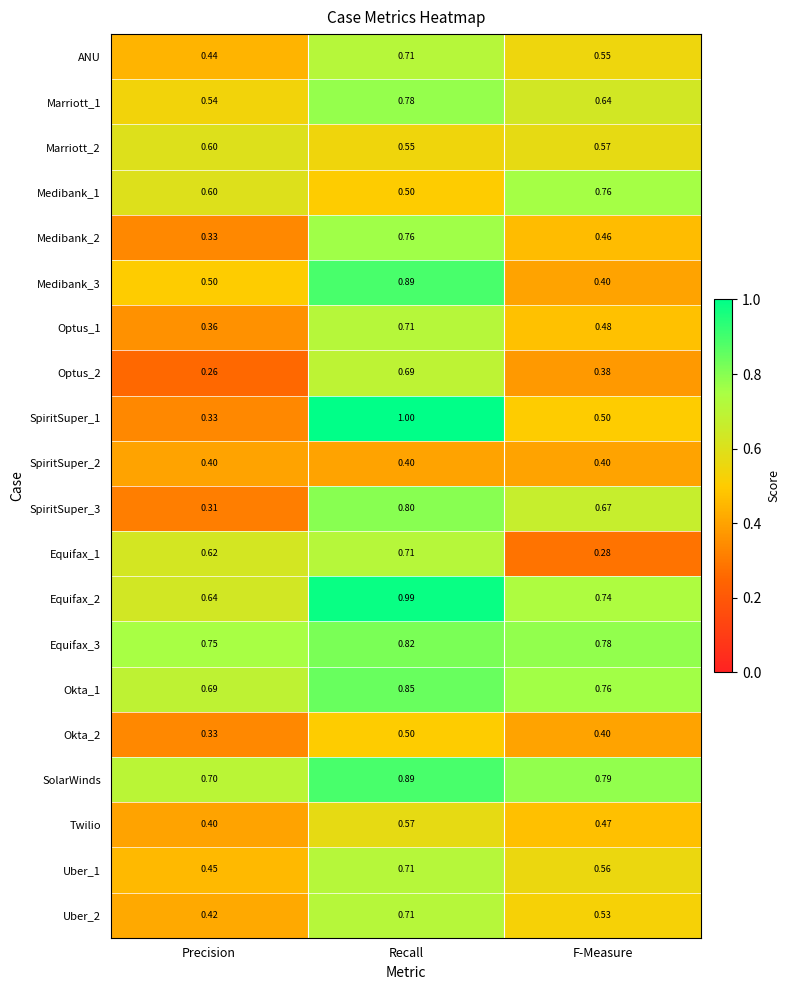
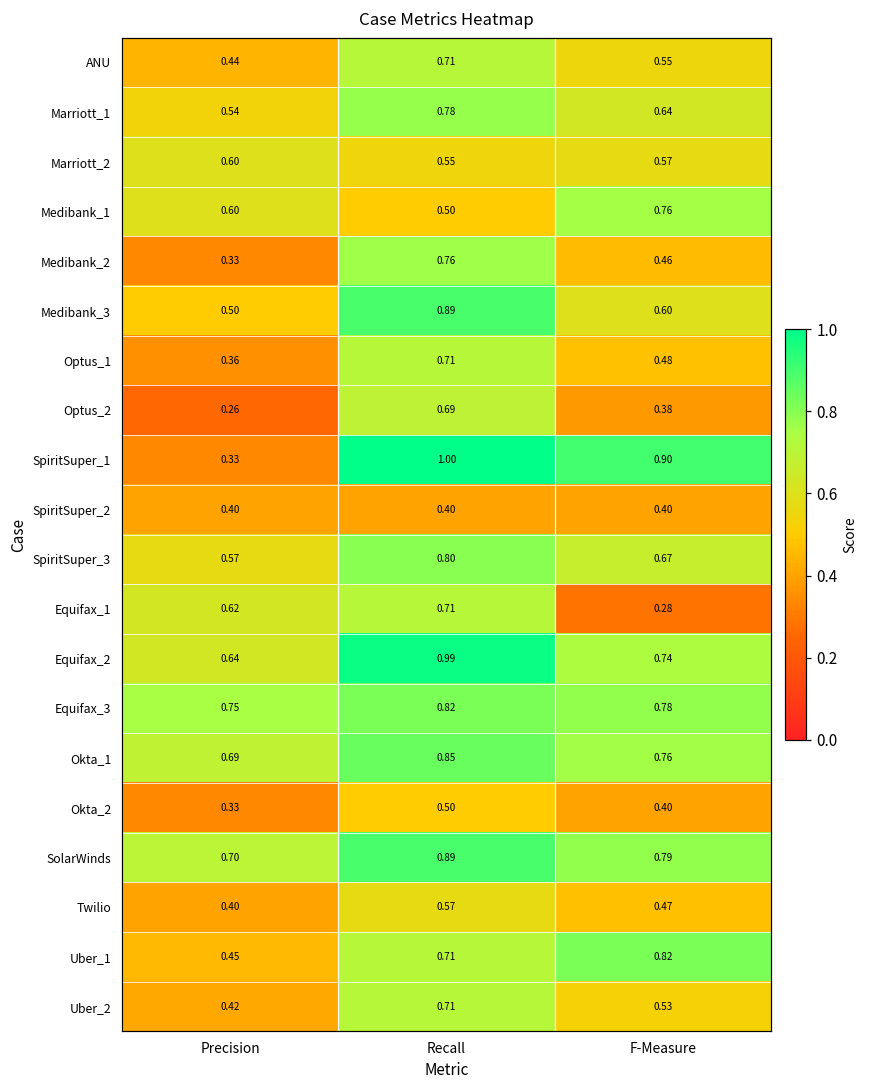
  {
    "ANU": {
      "Precision": 0.44,
      "Recall": 0.71,
      "F-Measure": 0.55
    },
    "Marriott_1": {
      "Precision": 0.54,
      "Recall": 0.78,
      "F-Measure": 0.64
    },
    "Marriott_2": {
      "Precision": 0.60,
      "Recall": 0.55,
      "F-Measure": 0.57
    },
    "Medibank_1": {
      "Precision": 0.60,
      "Recall": 0.50,
      "F-Measure": 0.76
    },
    "Medibank_2": {
      "Precision": 0.33,
      "Recall": 0.76,
      "F-Measure": 0.46
    },
    "Medibank_3": {
      "Precision": 0.50,
      "Recall": 0.89,
-     "F-Measure": 0.40
+     "F-Measure": 0.60
    },
    "Optus_1": {
      "Precision": 0.36,
      "Recall": 0.71,
      "F-Measure": 0.48
    },
    "Optus_2": {
      "Precision": 0.26,
      "Recall": 0.69,
      "F-Measure": 0.38
    },
    "SpiritSuper_1": {
      "Precision": 0.33,
      "Recall": 1.00,
-     "F-Measure": 0.50
+     "F-Measure": 0.90
    },
    "SpiritSuper_2": {
      "Precision": 0.40,
      "Recall": 0.40,
      "F-Measure": 0.40
    },
    "SpiritSuper_3": {
-     "Precision": 0.31,
+     "Precision": 0.57,
      "Recall": 0.80,
      "F-Measure": 0.67
    },
    "Equifax_1": {
      "Precision": 0.62,
      "Recall": 0.71,
      "F-Measure": 0.28
    },
    "Equifax_2": {
      "Precision": 0.64,
      "Recall": 0.99,
      "F-Measure": 0.74
    },
    "Equifax_3": {
      "Precision": 0.75,
      "Recall": 0.82,
      "F-Measure": 0.78
    },
    "Okta_1": {
      "Precision": 0.69,
      "Recall": 0.85,
      "F-Measure": 0.76
    },
    "Okta_2": {
      "Precision": 0.33,
      "Recall": 0.50,
      "F-Measure": 0.40
    },
    "SolarWinds": {
      "Precision": 0.70,
      "Recall": 0.89,
      "F-Measure": 0.79
    },
    "Twilio": {
      "Precision": 0.40,
      "Recall": 0.57,
      "F-Measure": 0.47
    },
    "Uber_1": {
      "Precision": 0.45,
      "Recall": 0.71,
-     "F-Measure": 0.56
+     "F-Measure": 0.82
    },
    "Uber_2": {
      "Precision": 0.42,
      "Recall": 0.71,
      "F-Measure": 0.53
    }
  }
